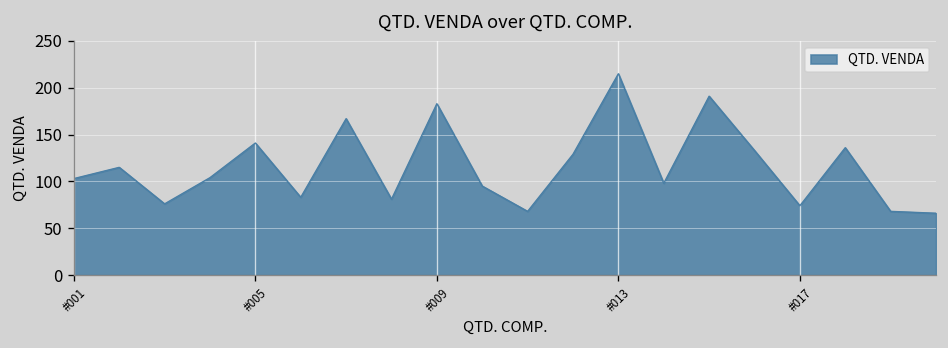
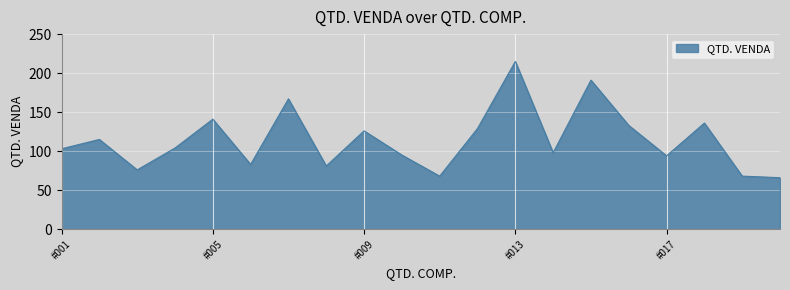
  {
    "#001": 100,
    "#005": 140,
-   "#009": 180,
+   "#009": 130,
    "#013": 220,
-   "#017": 70
+   "#017": 90
  }
